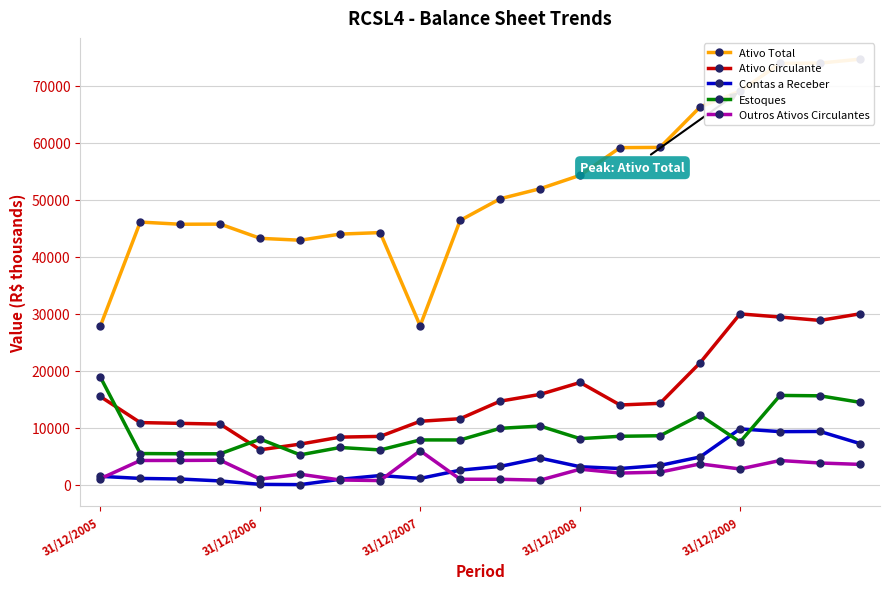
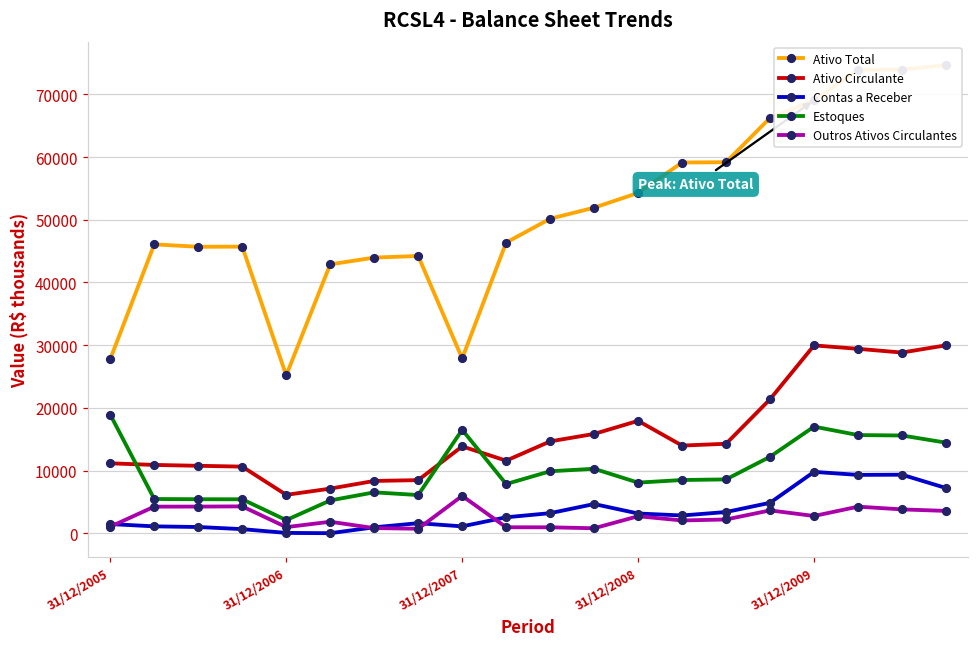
  {
    "Ativo Total": {
      "31/12/2005": 28000,
-     "31/12/2006": 43000,
+     "31/12/2006": 25000,
      "31/12/2007": 28000
    },
    "Ativo Circulante": {
-     "31/12/2005": 15000,
+     "31/12/2005": 11000,
      "31/12/2006": 6000,
-     "31/12/2007": 11000,
+     "31/12/2007": 14000,
      "31/12/2008": 18000,
      "31/12/2009": 30000
    },
    "Contas a Receber": {
      "31/12/2006": 0,
      "31/12/2007": 1000,
      "31/12/2009": 10000
    },
    "Estoques": {
      "31/12/2005": 19000,
-     "31/12/2006": 8000,
-     "31/12/2007": 8000,
+     "31/12/2006": 2000,
+     "31/12/2007": 17000,
      "31/12/2008": 8000,
-     "31/12/2009": 8000
+     "31/12/2009": 17000
    },
    "Outros Ativos Circulantes": {
      "31/12/2006": 1000,
      "31/12/2007": 6000,
      "31/12/2009": 3000
    }
  }
